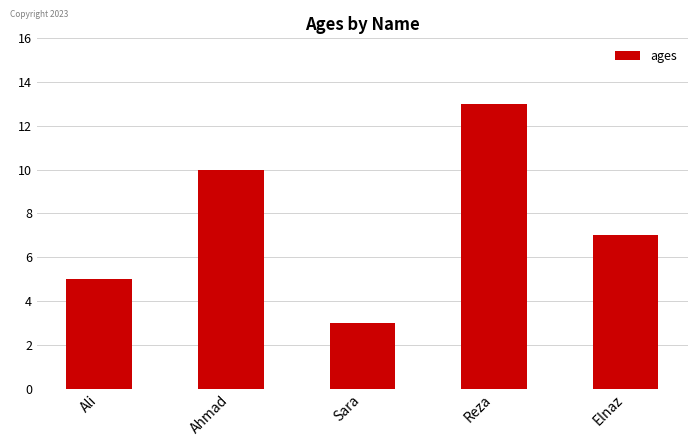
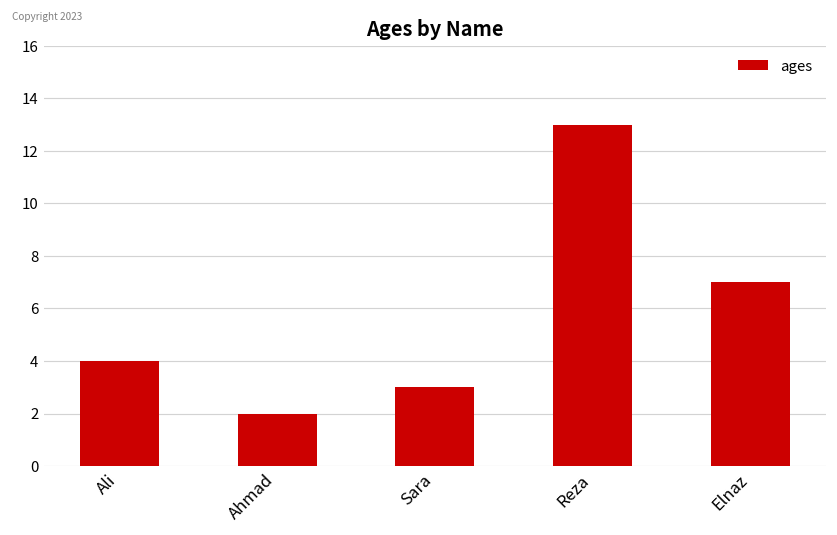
  {
-   "Ali": 5,
-   "Ahmad": 10,
+   "Ali": 4,
+   "Ahmad": 2,
    "Sara": 3,
    "Reza": 13,
    "Elnaz": 7
  }
